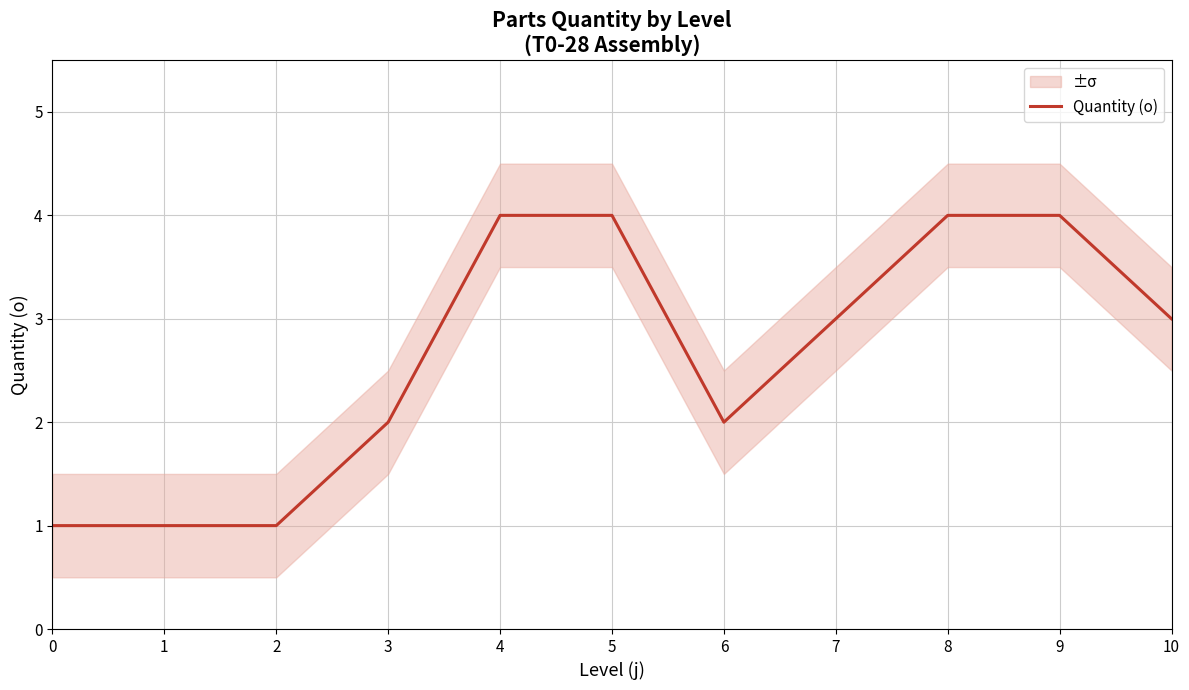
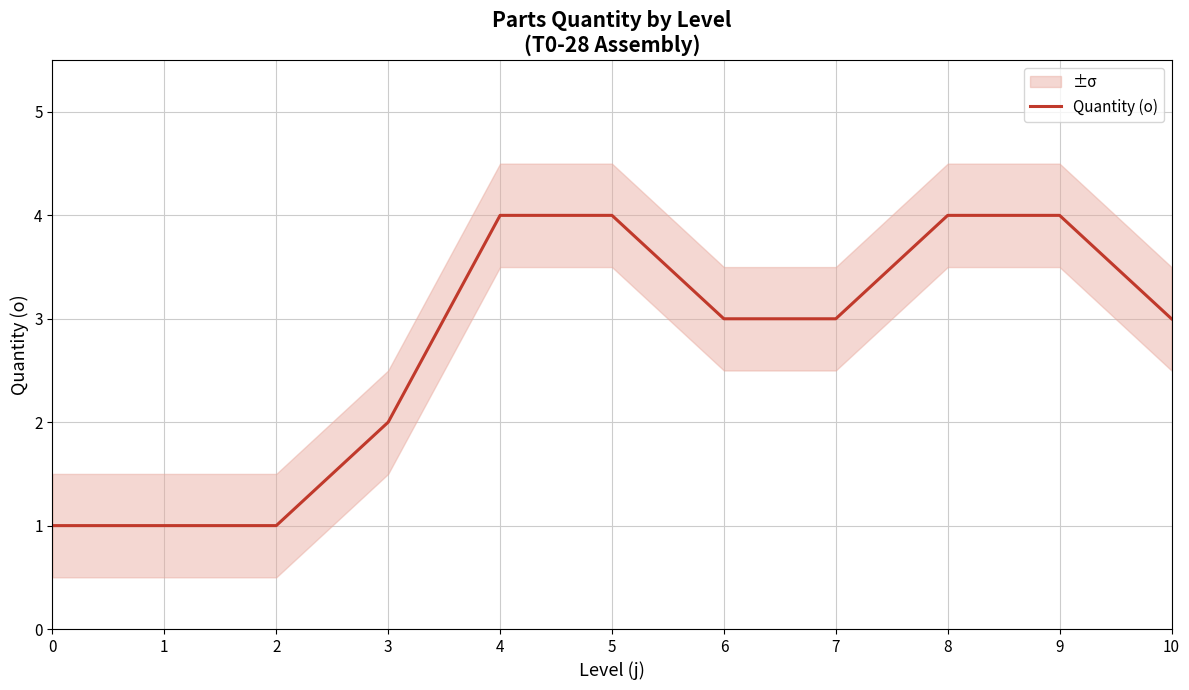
  {
    "Quantity (o)": {
      "0": 1,
      "1": 1,
      "2": 1,
      "3": 2,
      "4": 4,
      "5": 4,
-     "6": 2,
+     "6": 3,
      "7": 3,
      "8": 4,
      "9": 4,
      "10": 3
    }
  }
